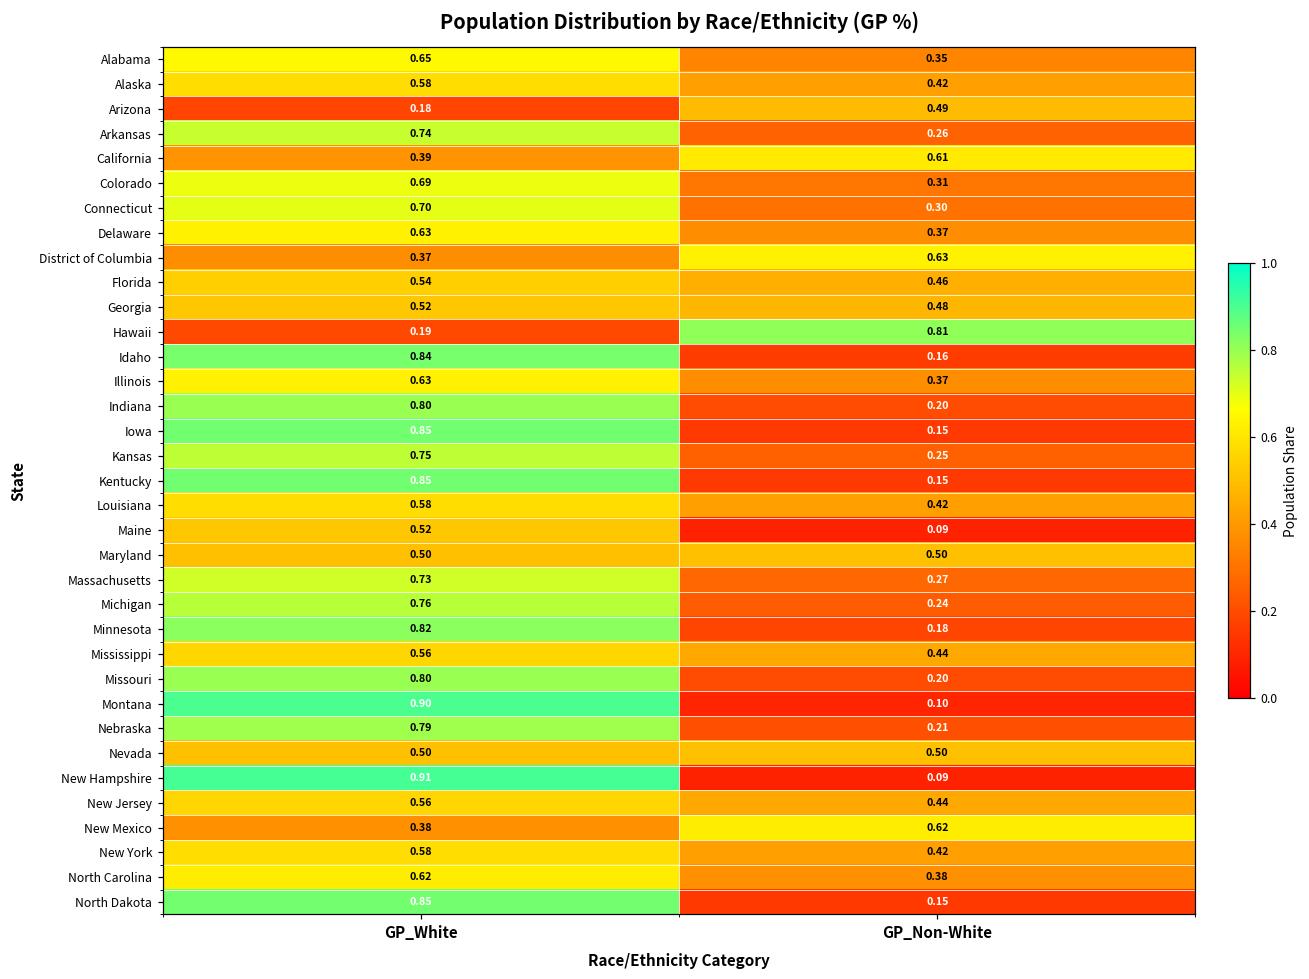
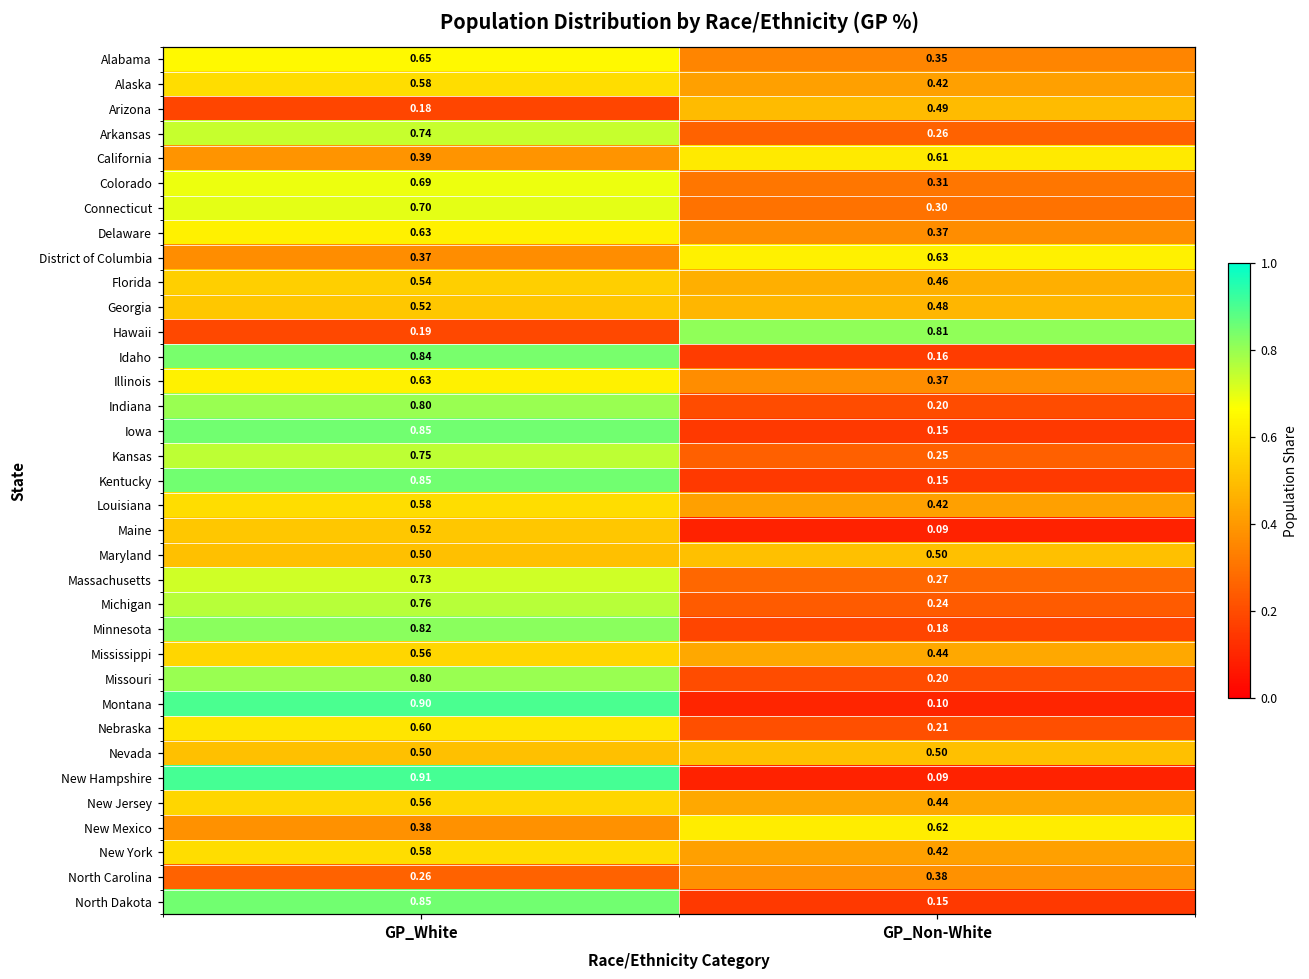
  {
    "Alabama": {
      "GP_White": 0.65,
      "GP_Non-White": 0.35
    },
    "Alaska": {
      "GP_White": 0.58,
      "GP_Non-White": 0.42
    },
    "Arizona": {
      "GP_White": 0.18,
      "GP_Non-White": 0.49
    },
    "Arkansas": {
      "GP_White": 0.74,
      "GP_Non-White": 0.26
    },
    "California": {
      "GP_White": 0.39,
      "GP_Non-White": 0.61
    },
    "Colorado": {
      "GP_White": 0.69,
      "GP_Non-White": 0.31
    },
    "Connecticut": {
      "GP_White": 0.70,
      "GP_Non-White": 0.30
    },
    "Delaware": {
      "GP_White": 0.63,
      "GP_Non-White": 0.37
    },
    "District of Columbia": {
      "GP_White": 0.37,
      "GP_Non-White": 0.63
    },
    "Florida": {
      "GP_White": 0.54,
      "GP_Non-White": 0.46
    },
    "Georgia": {
      "GP_White": 0.52,
      "GP_Non-White": 0.48
    },
    "Hawaii": {
      "GP_White": 0.19,
      "GP_Non-White": 0.81
    },
    "Idaho": {
      "GP_White": 0.84,
      "GP_Non-White": 0.16
    },
    "Illinois": {
      "GP_White": 0.63,
      "GP_Non-White": 0.37
    },
    "Indiana": {
      "GP_White": 0.80,
      "GP_Non-White": 0.20
    },
    "Iowa": {
      "GP_White": 0.85,
      "GP_Non-White": 0.15
    },
    "Kansas": {
      "GP_White": 0.75,
      "GP_Non-White": 0.25
    },
    "Kentucky": {
      "GP_White": 0.85,
      "GP_Non-White": 0.15
    },
    "Louisiana": {
      "GP_White": 0.58,
      "GP_Non-White": 0.42
    },
    "Maine": {
      "GP_White": 0.52,
      "GP_Non-White": 0.09
    },
    "Maryland": {
      "GP_White": 0.50,
      "GP_Non-White": 0.50
    },
    "Massachusetts": {
      "GP_White": 0.73,
      "GP_Non-White": 0.27
    },
    "Michigan": {
      "GP_White": 0.76,
      "GP_Non-White": 0.24
    },
    "Minnesota": {
      "GP_White": 0.82,
      "GP_Non-White": 0.18
    },
    "Mississippi": {
      "GP_White": 0.56,
      "GP_Non-White": 0.44
    },
    "Missouri": {
      "GP_White": 0.80,
      "GP_Non-White": 0.20
    },
    "Montana": {
      "GP_White": 0.90,
      "GP_Non-White": 0.10
    },
    "Nebraska": {
-     "GP_White": 0.79,
+     "GP_White": 0.60,
      "GP_Non-White": 0.21
    },
    "Nevada": {
      "GP_White": 0.50,
      "GP_Non-White": 0.50
    },
    "New Hampshire": {
      "GP_White": 0.91,
      "GP_Non-White": 0.09
    },
    "New Jersey": {
      "GP_White": 0.56,
      "GP_Non-White": 0.44
    },
    "New Mexico": {
      "GP_White": 0.38,
      "GP_Non-White": 0.62
    },
    "New York": {
      "GP_White": 0.58,
      "GP_Non-White": 0.42
    },
    "North Carolina": {
-     "GP_White": 0.62,
+     "GP_White": 0.26,
      "GP_Non-White": 0.38
    },
    "North Dakota": {
      "GP_White": 0.85,
      "GP_Non-White": 0.15
    }
  }
